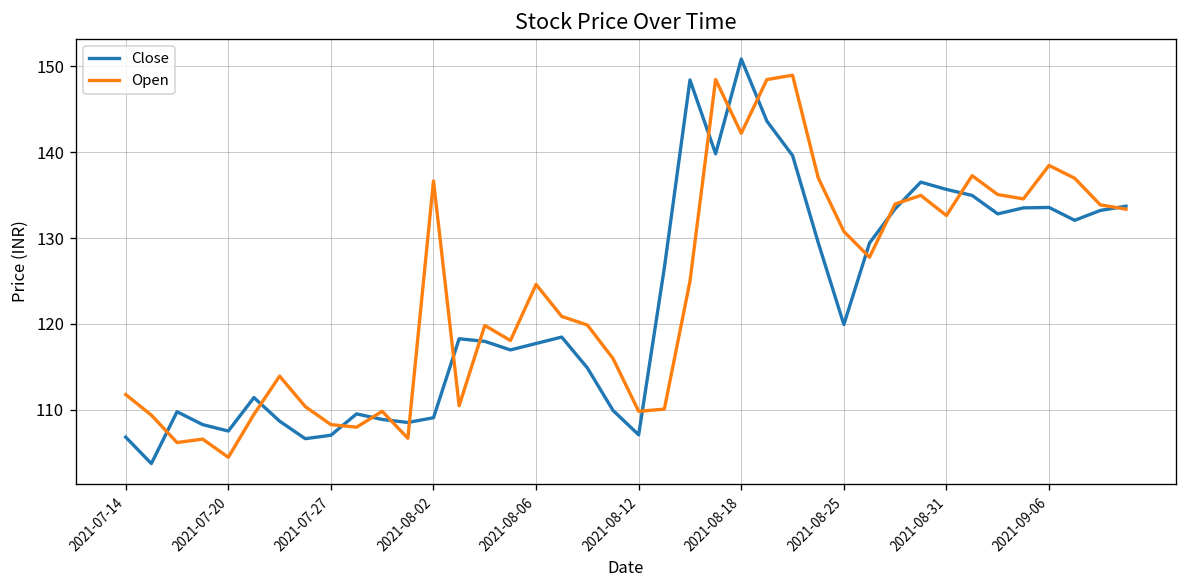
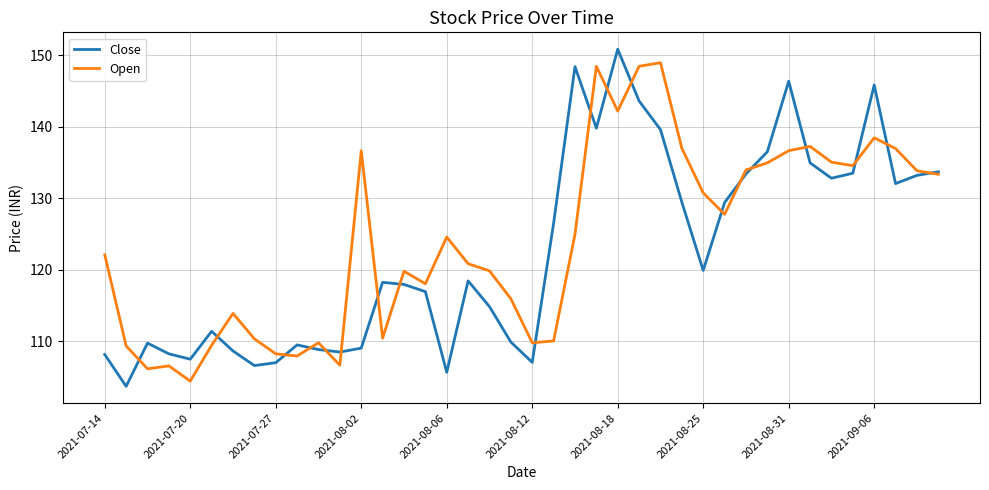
  {
    "Close": {
-     "2021-07-14": 107,
+     "2021-07-14": 108,
      "2021-07-20": 108,
      "2021-07-27": 107,
      "2021-08-02": 109,
-     "2021-08-06": 118,
+     "2021-08-06": 106,
      "2021-08-12": 107,
      "2021-08-18": 151,
      "2021-08-25": 120,
-     "2021-08-31": 136,
-     "2021-09-06": 134
+     "2021-08-31": 146,
+     "2021-09-06": 146
    },
    "Open": {
-     "2021-07-14": 112,
+     "2021-07-14": 122,
      "2021-07-20": 104,
      "2021-07-27": 108,
      "2021-08-02": 137,
      "2021-08-06": 125,
      "2021-08-12": 110,
      "2021-08-18": 142,
      "2021-08-25": 131,
-     "2021-08-31": 133,
+     "2021-08-31": 137,
      "2021-09-06": 138
    }
  }
